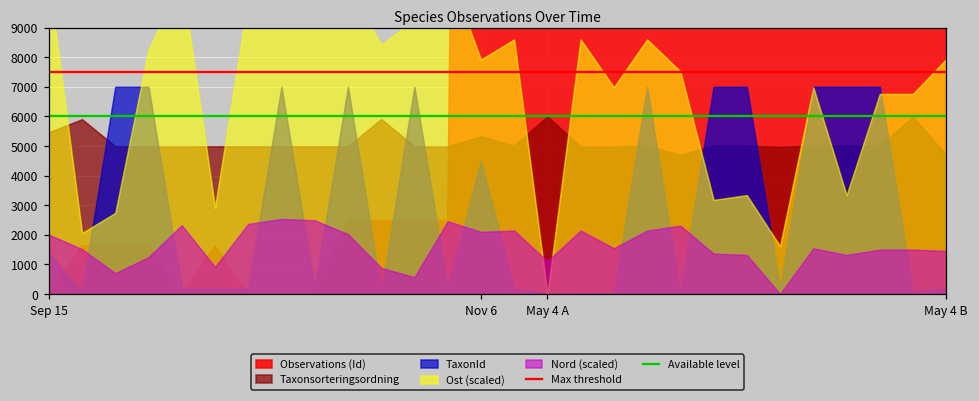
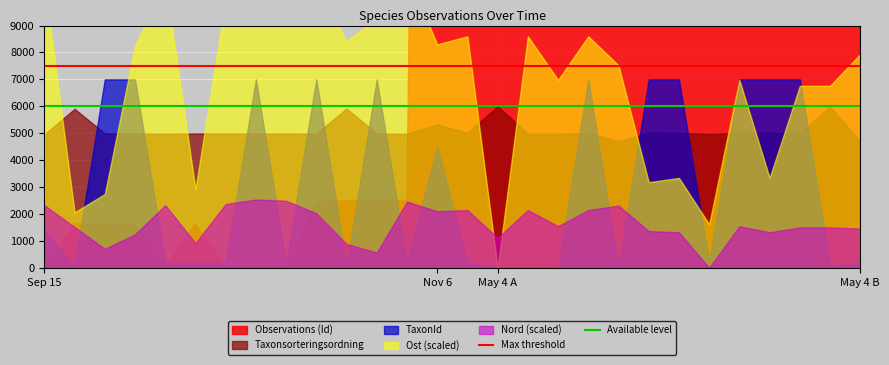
  {
    "Taxonsorteringsordning": {
-     "Sep 15": 5500,
+     "Sep 15": 5000,
      "Nov 6": 5300,
      "May 4 B": 4700
    },
    "Available level": {
      "Sep 15": 6000,
      "Nov 6": 6000,
      "May 4 B": 6000
    },
    "TaxonId": {
      "Sep 15": 1400,
      "Nov 6": 4500,
      "May 4 B": 200
    },
    "Ost (scaled)": {
-     "Nov 6": 7900,
+     "Nov 6": 8300,
      "May 4 B": 7900
    },
    "Nord (scaled)": {
-     "Sep 15": 2000,
+     "Sep 15": 2300,
      "Nov 6": 2100,
      "May 4 A": 1100,
      "May 4 B": 1500
    }
  }
